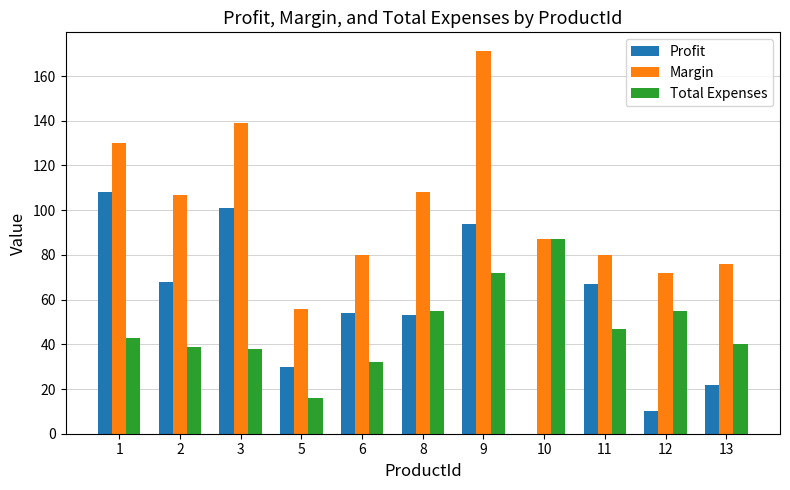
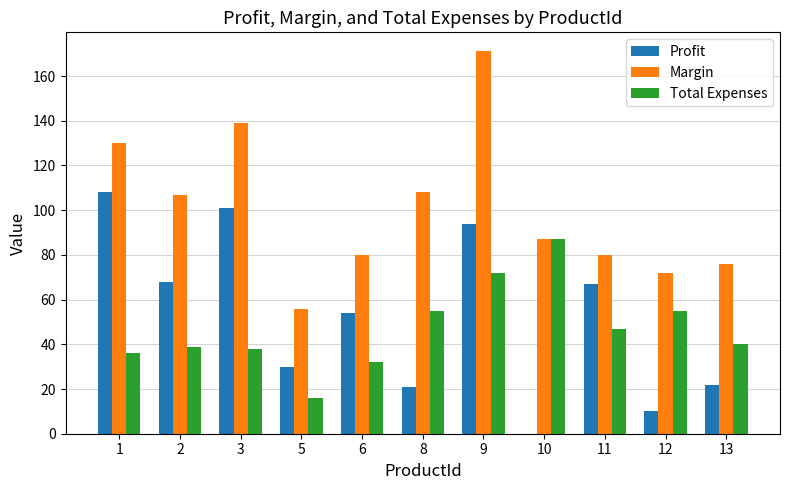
  {
    "Profit": {
      "1": 108,
      "2": 68,
      "3": 101,
      "5": 30,
      "6": 54,
-     "8": 53,
+     "8": 21,
      "9": 94,
      "10": 0,
      "11": 67,
      "12": 10,
      "13": 22
    },
    "Margin": {
      "1": 130,
      "2": 107,
      "3": 139,
      "5": 56,
      "6": 80,
      "8": 108,
      "9": 171,
      "10": 87,
      "11": 80,
      "12": 72,
      "13": 76
    },
    "Total Expenses": {
-     "1": 43,
+     "1": 36,
      "2": 39,
      "3": 38,
      "5": 16,
      "6": 32,
      "8": 55,
      "9": 72,
      "10": 87,
      "11": 47,
      "12": 55,
      "13": 40
    }
  }
